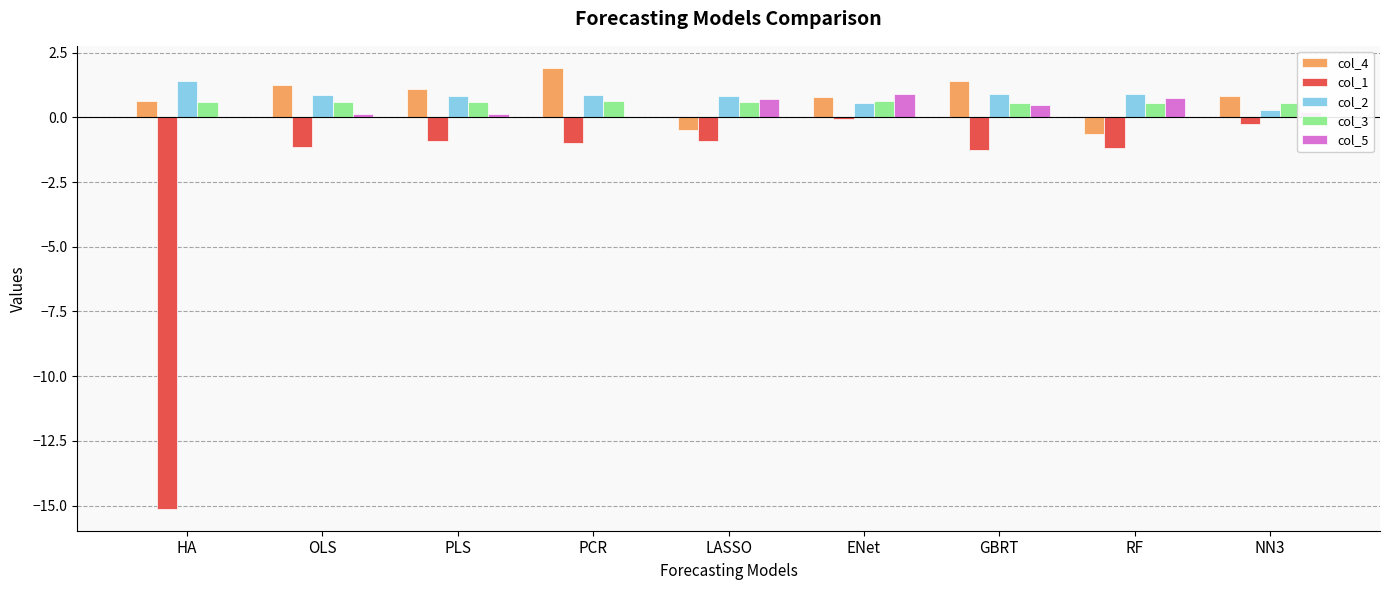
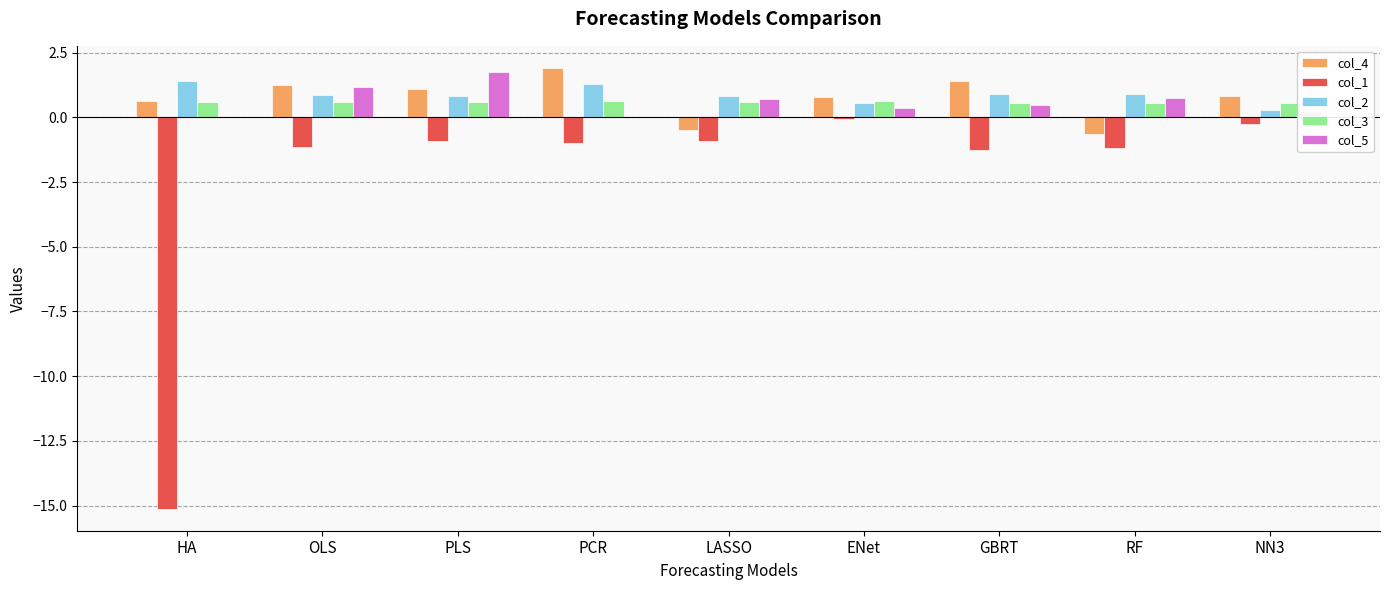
  {
    "col_4": {
      "HA": 0.6,
      "OLS": 1.2,
      "PLS": 1.1,
      "PCR": 1.9,
      "LASSO": -0.5,
      "ENet": 0.8,
      "GBRT": 1.4,
      "RF": -0.7,
      "NN3": 0.8
    },
    "col_1": {
      "HA": -15.1,
      "OLS": -1.2,
      "PLS": -0.9,
      "PCR": -1.0,
      "LASSO": -0.9,
      "GBRT": -1.3,
      "RF": -1.2,
      "NN3": -0.3
    },
    "col_2": {
      "HA": 1.4,
      "OLS": 0.9,
      "PLS": 0.8,
-     "PCR": 0.8,
+     "PCR": 1.3,
      "LASSO": 0.8,
      "ENet": 0.5,
      "GBRT": 0.9,
      "RF": 0.9,
      "NN3": 0.3
    },
    "col_3": {
      "HA": 0.6,
      "OLS": 0.6,
      "PLS": 0.6,
      "PCR": 0.6,
      "LASSO": 0.6,
      "ENet": 0.6,
      "GBRT": 0.6,
      "RF": 0.6,
      "NN3": 0.5
    },
    "col_5": {
      "HA": 0.0,
-     "OLS": 0.1,
-     "PLS": 0.1,
+     "OLS": 1.2,
+     "PLS": 1.7,
      "LASSO": 0.7,
-     "ENet": 0.9,
+     "ENet": 0.4,
      "GBRT": 0.5,
      "RF": 0.7
    }
  }
